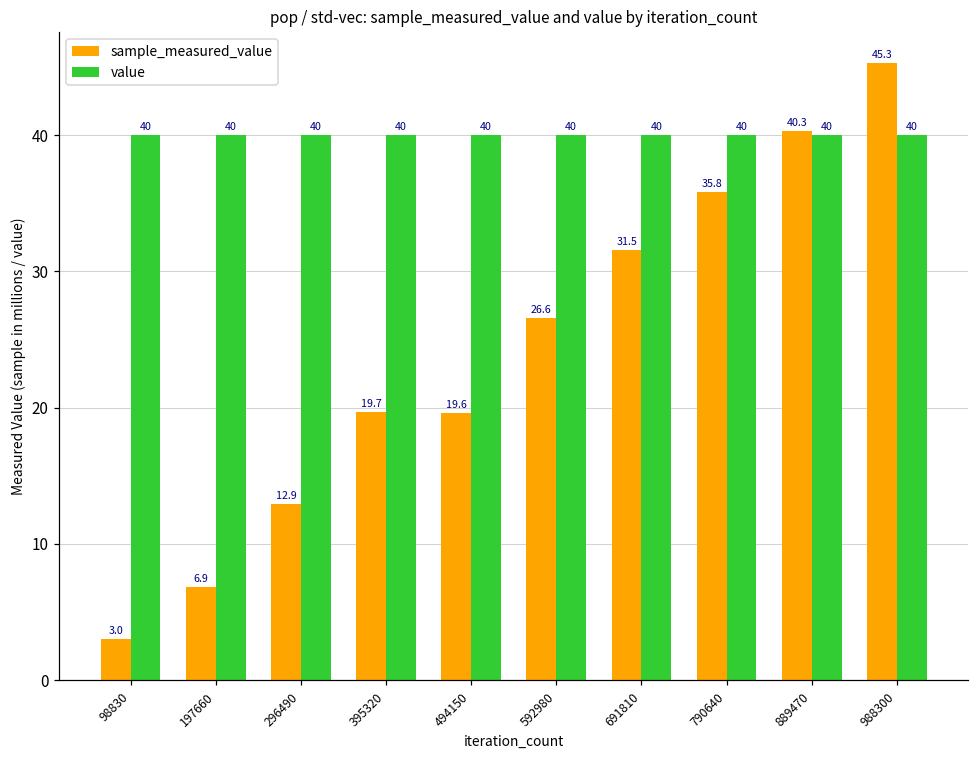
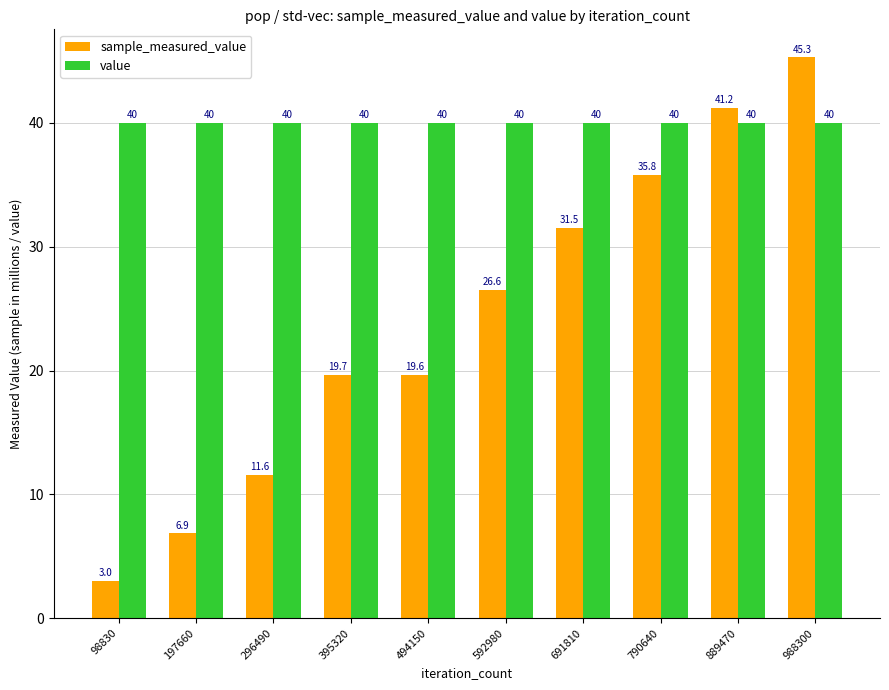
  {
    "sample_measured_value": {
      "98830": 3.0,
      "197660": 6.9,
-     "296490": 12.9,
+     "296490": 11.6,
      "395320": 19.7,
      "494150": 19.6,
      "592980": 26.6,
      "691810": 31.5,
      "790640": 35.8,
-     "889470": 40.3,
+     "889470": 41.2,
      "988300": 45.3
    },
    "value": {
      "98830": 40,
      "197660": 40,
      "296490": 40,
      "395320": 40,
      "494150": 40,
      "592980": 40,
      "691810": 40,
      "790640": 40,
      "889470": 40,
      "988300": 40
    }
  }
